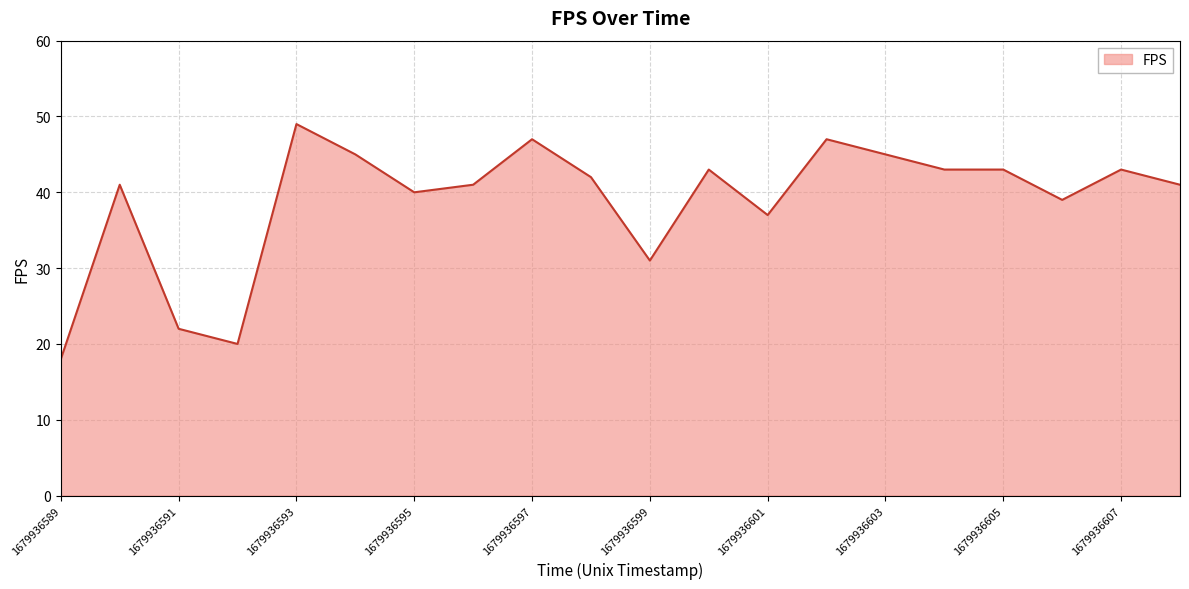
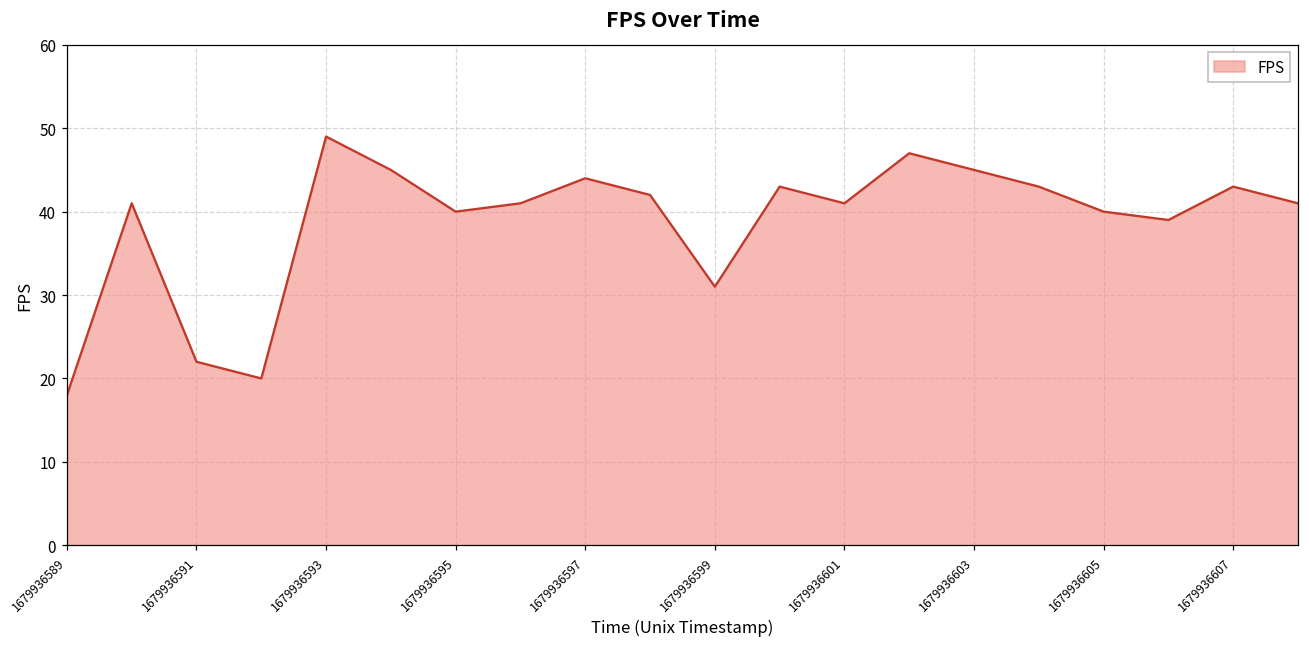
  {
    "1679936589": 18,
    "1679936591": 22,
    "1679936593": 49,
    "1679936595": 40,
-   "1679936597": 47,
+   "1679936597": 44,
    "1679936599": 31,
-   "1679936601": 37,
+   "1679936601": 41,
    "1679936603": 45,
-   "1679936605": 43,
+   "1679936605": 40,
    "1679936607": 43
  }
